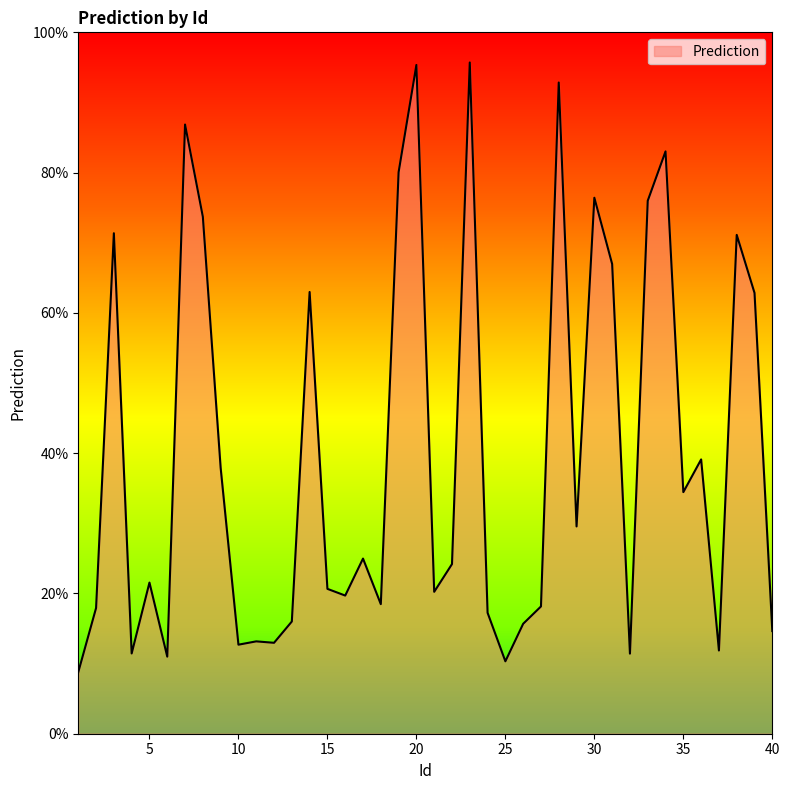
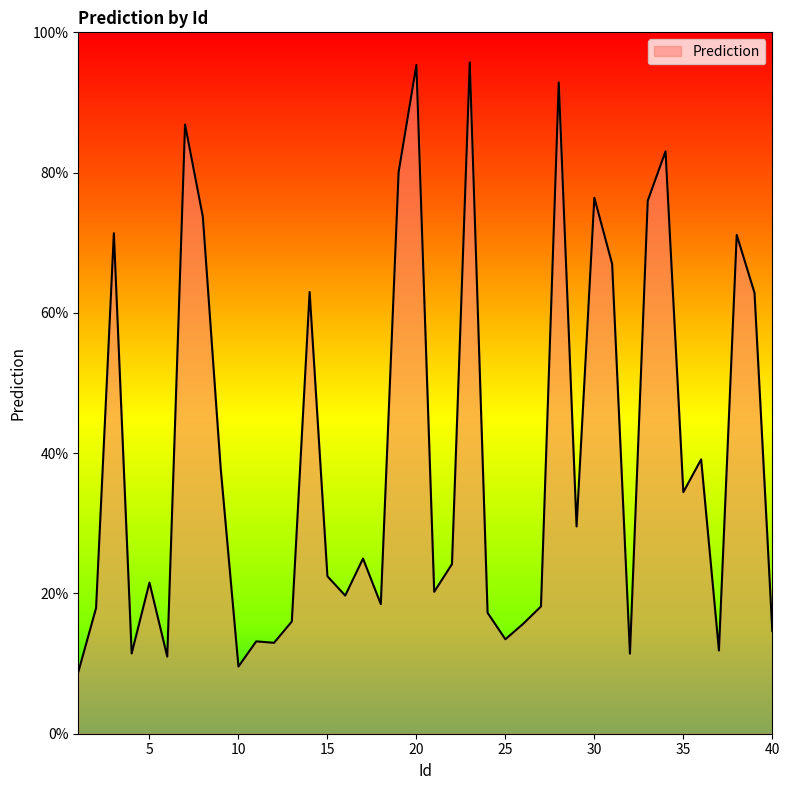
  {
    "5": "22%",
-   "10": "13%",
-   "15": "21%",
+   "10": "10%",
+   "15": "22%",
    "20": "95%",
-   "25": "10%",
+   "25": "13%",
    "30": "76%",
    "35": "34%",
    "40": "15%"
  }
